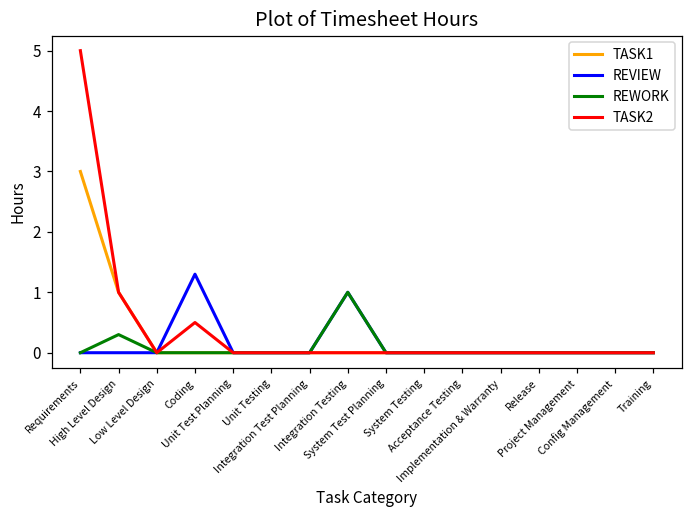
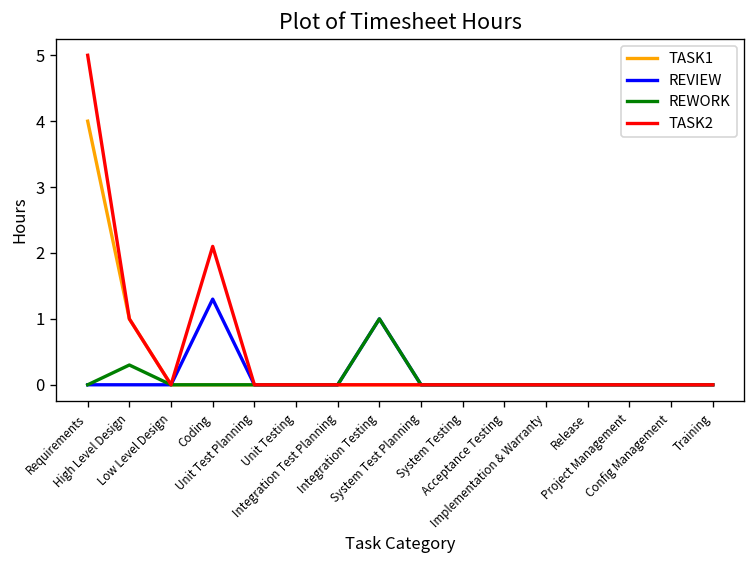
  {
    "TASK1": {
-     "Requirements": 3
+     "Requirements": 4
    },
    "REVIEW": {
      "High Level Design": 0.0,
      "Coding": 1.3
    },
    "REWORK": {
      "High Level Design": 0.3
    },
    "TASK2": {
      "Requirements": 5.0,
-     "Coding": 0.5
+     "Coding": 2.1
    }
  }
